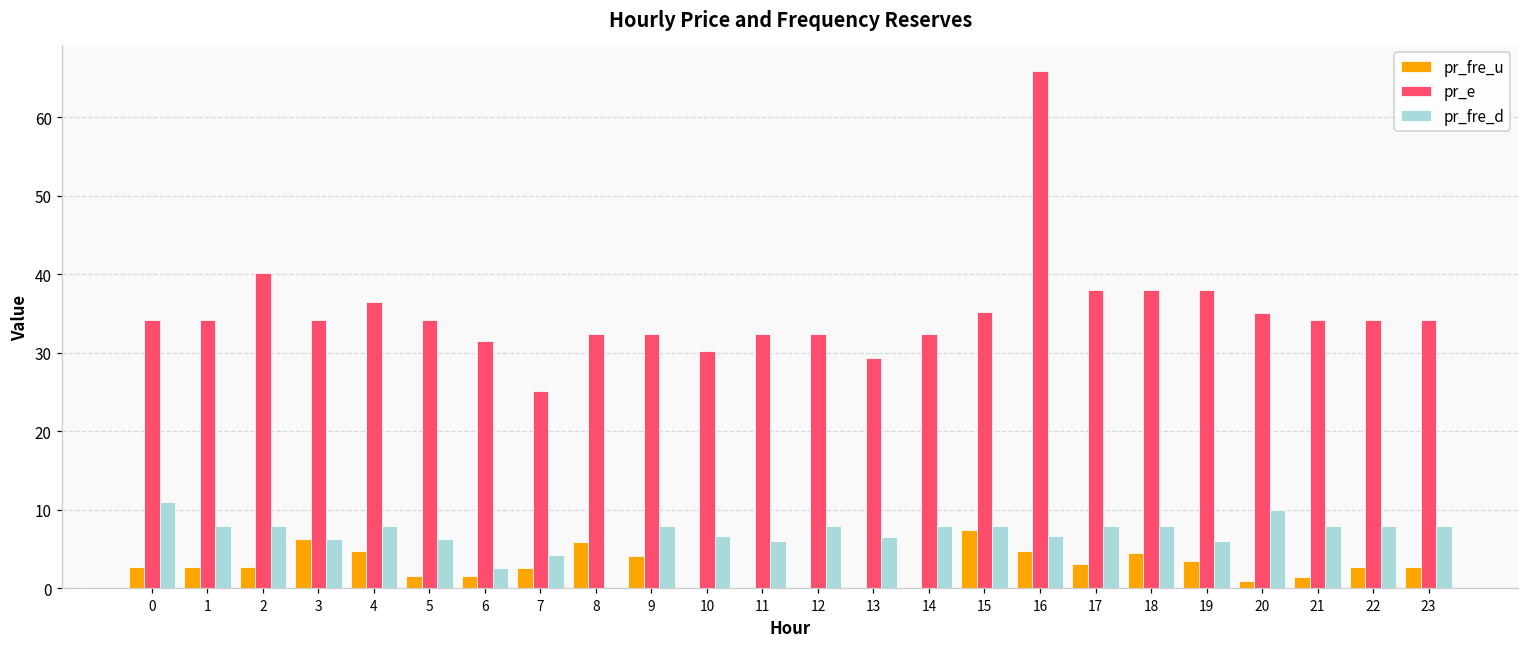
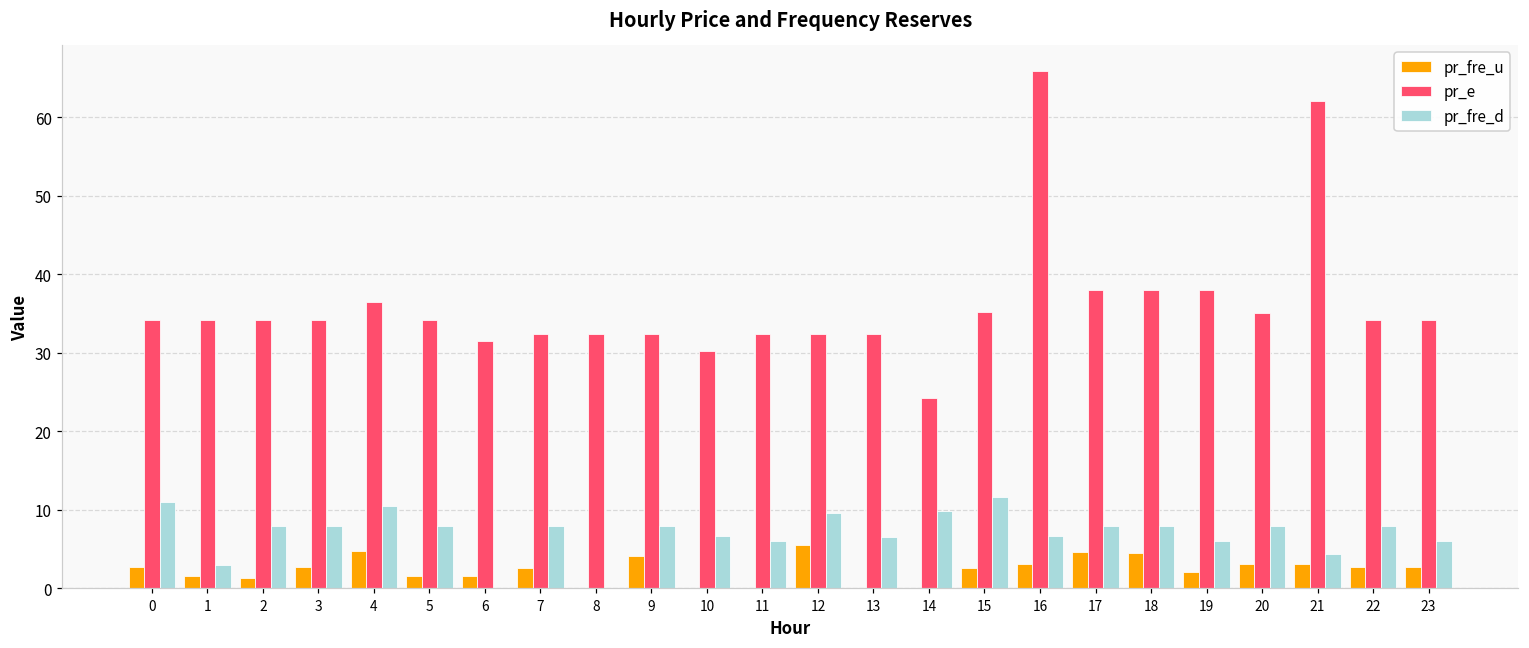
  {
    "pr_fre_u": {
      "0": 3,
-     "1": 3,
-     "2": 3,
-     "3": 6,
+     "1": 2,
+     "2": 1,
+     "3": 3,
      "4": 5,
      "5": 2,
      "6": 2,
      "7": 3,
-     "8": 6,
+     "8": 0,
      "9": 4,
-     "12": 0,
-     "15": 7,
-     "16": 5,
-     "17": 3,
+     "12": 5,
+     "15": 3,
+     "16": 3,
+     "17": 5,
      "18": 4,
-     "19": 3,
-     "20": 1,
-     "21": 1,
+     "19": 2,
+     "20": 3,
+     "21": 3,
      "22": 3,
      "23": 3
    },
    "pr_e": {
      "0": 34,
      "1": 34,
-     "2": 40,
+     "2": 34,
      "3": 34,
      "4": 37,
      "5": 34,
      "6": 31,
-     "7": 25,
+     "7": 32,
      "8": 32,
      "9": 32,
      "10": 30,
      "11": 32,
      "12": 32,
-     "13": 29,
-     "14": 32,
+     "13": 32,
+     "14": 24,
      "15": 35,
      "16": 66,
      "17": 38,
      "18": 38,
      "19": 38,
      "20": 35,
-     "21": 34,
+     "21": 62,
      "22": 34,
      "23": 34
    },
    "pr_fre_d": {
      "0": 11,
-     "1": 8,
+     "1": 3,
      "2": 8,
-     "3": 6,
-     "4": 8,
-     "5": 6,
-     "6": 3,
-     "7": 4,
+     "3": 8,
+     "4": 11,
+     "5": 8,
+     "6": 0,
+     "7": 8,
      "9": 8,
      "10": 7,
      "11": 6,
-     "12": 8,
+     "12": 10,
      "13": 7,
-     "14": 8,
-     "15": 8,
+     "14": 10,
+     "15": 12,
      "16": 7,
      "17": 8,
      "18": 8,
      "19": 6,
-     "20": 10,
-     "21": 8,
+     "20": 8,
+     "21": 4,
      "22": 8,
-     "23": 8
+     "23": 6
    }
  }
